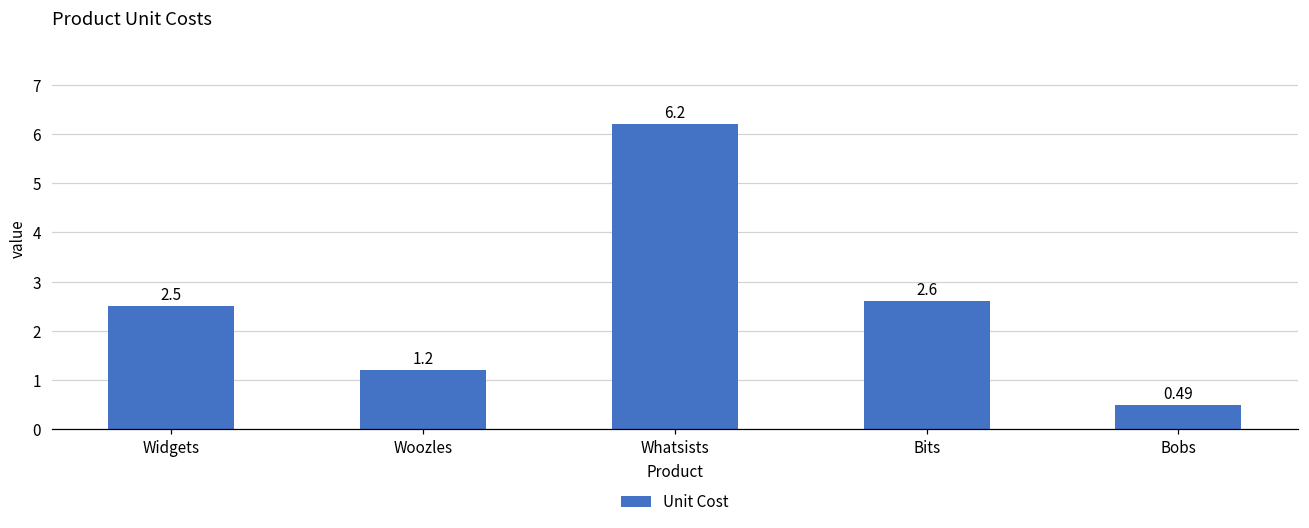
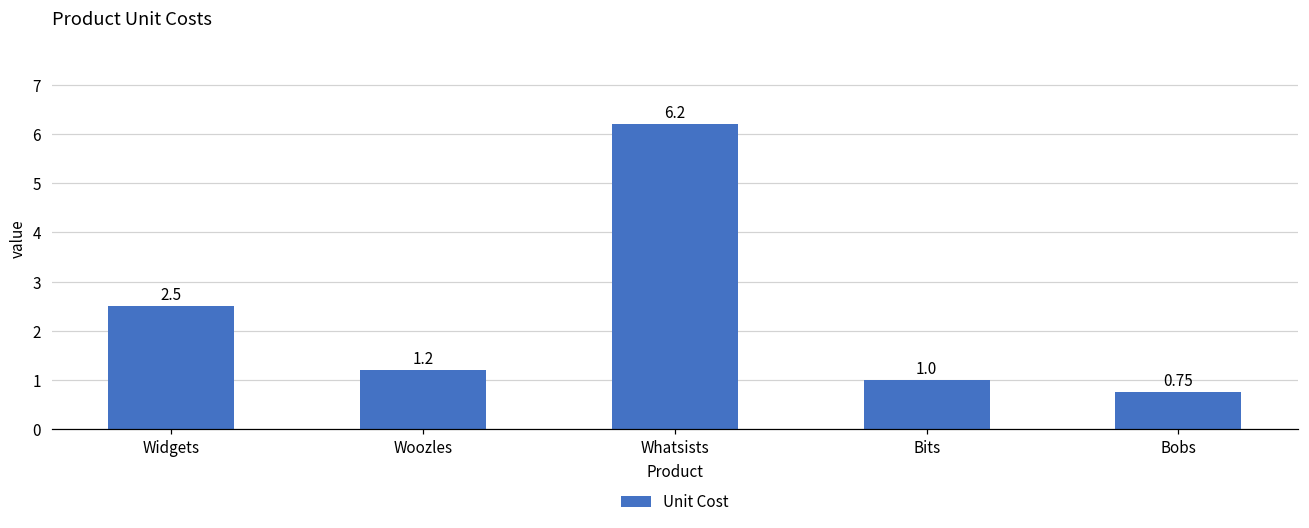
  {
    "Widgets": 2.5,
    "Woozles": 1.2,
    "Whatsists": 6.2,
-   "Bits": 2.6,
-   "Bobs": 0.49
+   "Bits": 1.0,
+   "Bobs": 0.75
  }
